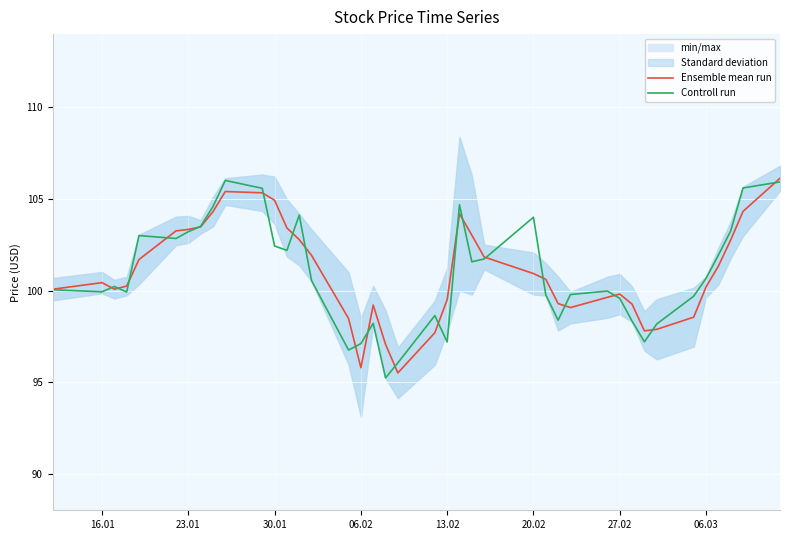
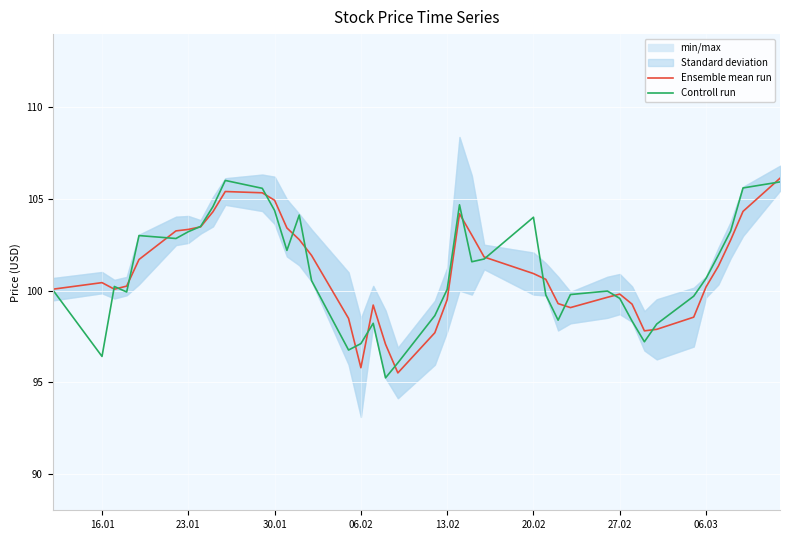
  {
    "Ensemble mean run": {
      "16.01": 100.4,
      "30.01": 104.9,
      "06.02": 95.8,
      "13.02": 99.5,
      "20.02": 100.9,
      "27.02": 99.8,
      "06.03": 100.2
    },
    "Controll run": {
-     "16.01": 99.9,
-     "30.01": 102.4,
+     "16.01": 96.4,
+     "30.01": 104.4,
      "06.02": 97.1,
-     "13.02": 97.2,
+     "13.02": 100.1,
      "20.02": 104.0,
      "27.02": 99.6
    }
  }
